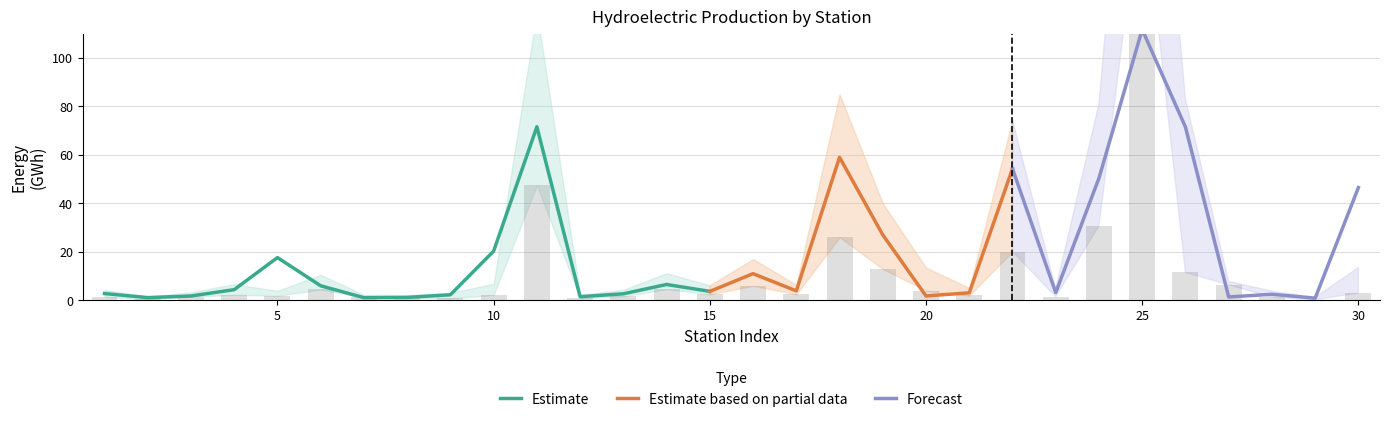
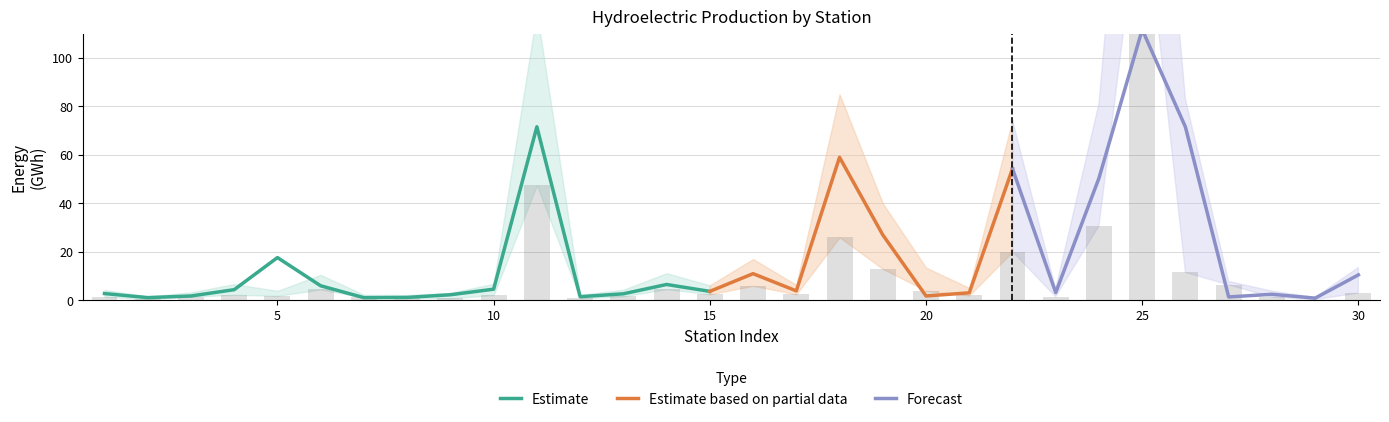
  {
    "Estimate": {
      "5": 18,
-     "10": 20
+     "10": 5
    },
    "Estimate based on partial data": {
      "20": 2
    },
    "Forecast": {
-     "30": 47
+     "30": 11
    }
  }
